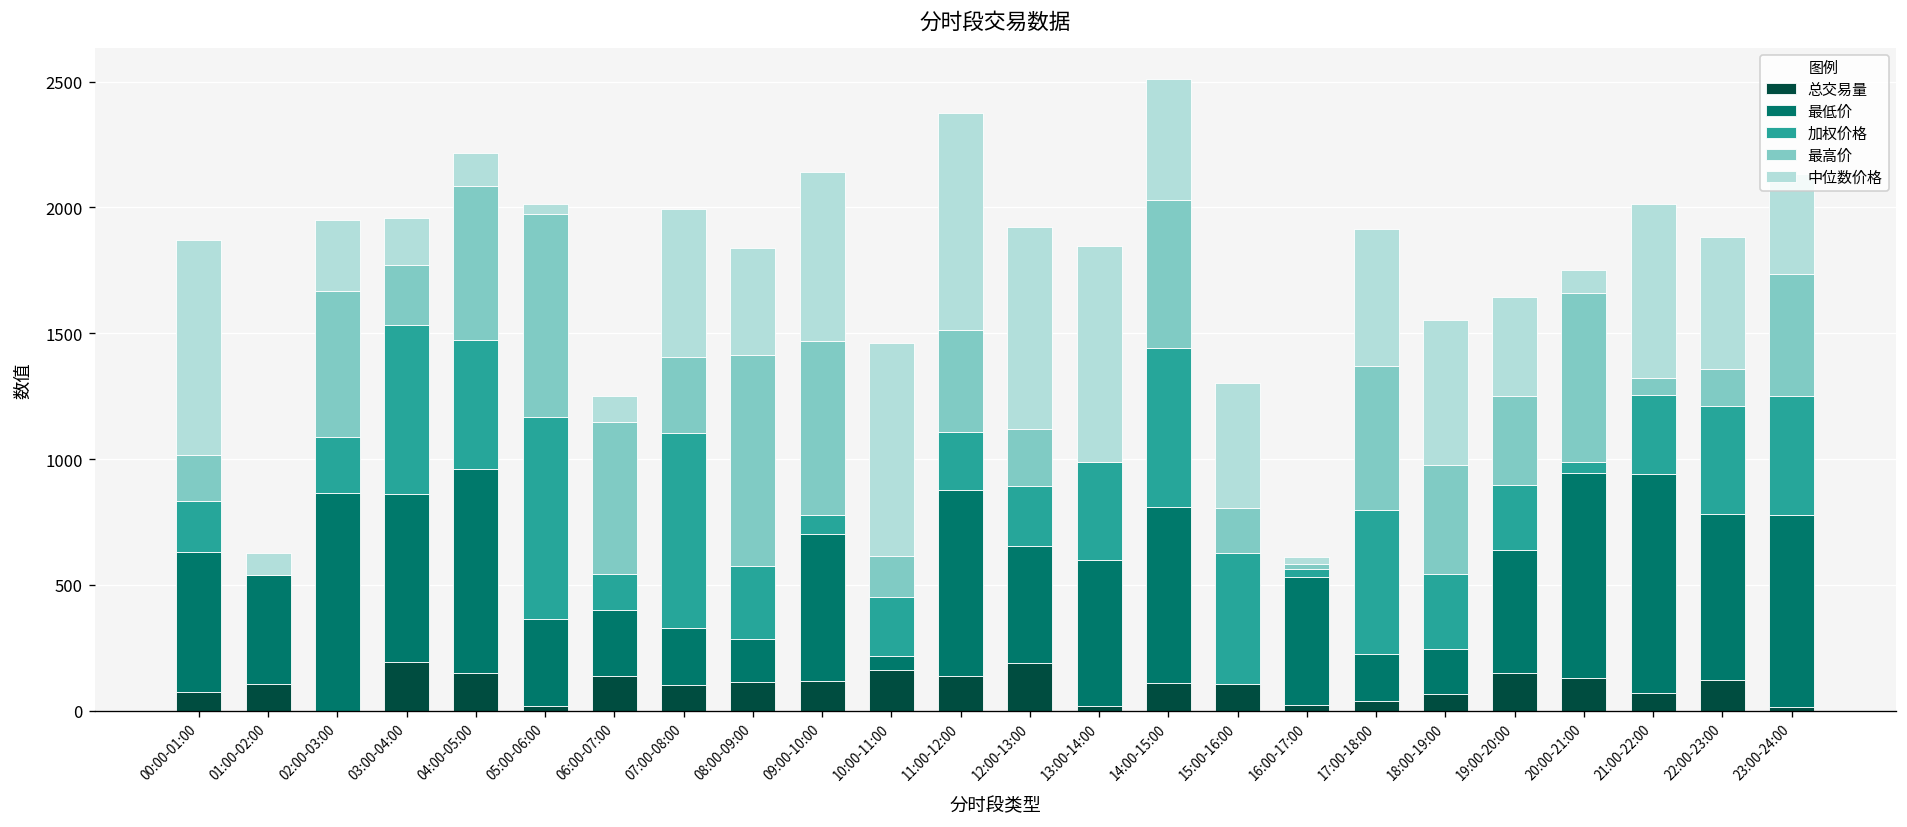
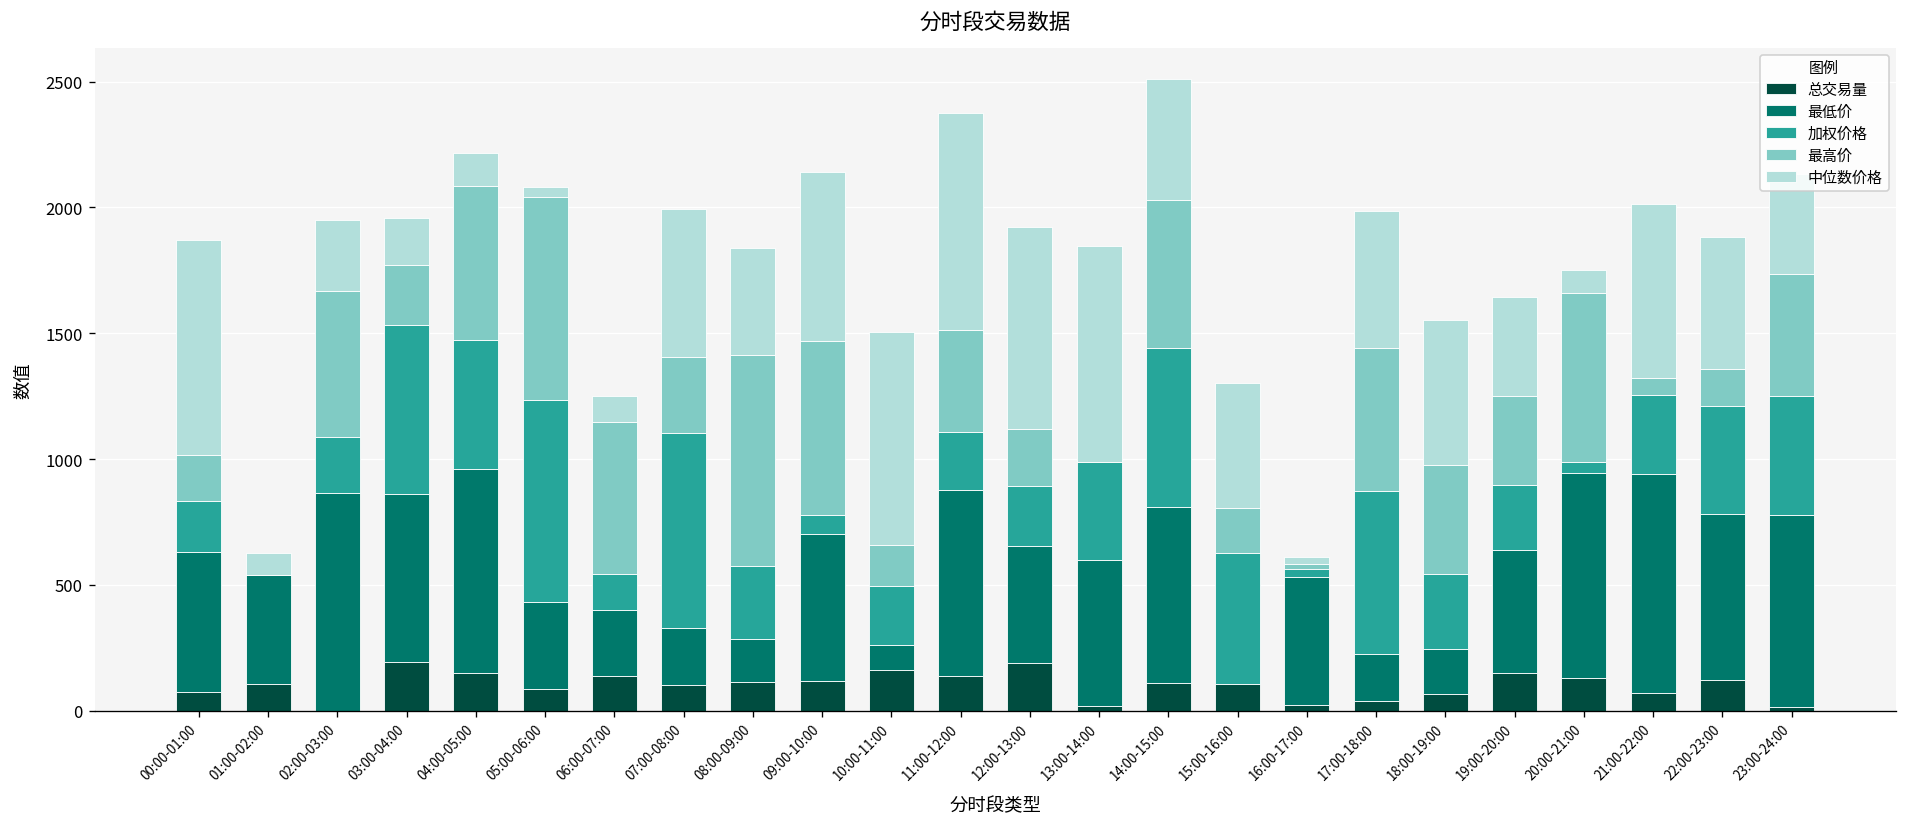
  {
    "总交易量": {
      "00:00-01:00": 70,
      "01:00-02:00": 110,
      "02:00-03:00": 0,
      "03:00-04:00": 190,
      "04:00-05:00": 150,
-     "05:00-06:00": 20,
+     "05:00-06:00": 90,
      "06:00-07:00": 140,
      "07:00-08:00": 100,
      "08:00-09:00": 120,
      "09:00-10:00": 120,
      "10:00-11:00": 160,
      "11:00-12:00": 140,
      "12:00-13:00": 190,
      "13:00-14:00": 20,
      "14:00-15:00": 110,
      "15:00-16:00": 110,
      "16:00-17:00": 20,
      "17:00-18:00": 40,
      "18:00-19:00": 70,
      "19:00-20:00": 150,
      "20:00-21:00": 130,
      "21:00-22:00": 70,
      "22:00-23:00": 120,
      "23:00-24:00": 10
    },
    "最低价": {
      "00:00-01:00": 560,
      "01:00-02:00": 430,
      "02:00-03:00": 860,
      "03:00-04:00": 670,
      "04:00-05:00": 810,
      "05:00-06:00": 350,
      "06:00-07:00": 260,
      "07:00-08:00": 220,
      "08:00-09:00": 170,
      "09:00-10:00": 580,
-     "10:00-11:00": 60,
+     "10:00-11:00": 100,
      "11:00-12:00": 740,
      "12:00-13:00": 470,
      "13:00-14:00": 580,
      "14:00-15:00": 700,
      "15:00-16:00": 0,
      "16:00-17:00": 510,
      "17:00-18:00": 190,
      "18:00-19:00": 180,
      "19:00-20:00": 490,
      "20:00-21:00": 820,
      "21:00-22:00": 870,
      "22:00-23:00": 660,
      "23:00-24:00": 760
    },
    "加权价格": {
      "00:00-01:00": 200,
      "01:00-02:00": 0,
      "02:00-03:00": 220,
      "03:00-04:00": 670,
      "04:00-05:00": 520,
      "05:00-06:00": 800,
      "06:00-07:00": 140,
      "07:00-08:00": 780,
      "08:00-09:00": 290,
      "09:00-10:00": 80,
      "10:00-11:00": 230,
      "11:00-12:00": 230,
      "12:00-13:00": 240,
      "13:00-14:00": 390,
      "14:00-15:00": 630,
      "15:00-16:00": 520,
      "16:00-17:00": 30,
-     "17:00-18:00": 570,
+     "17:00-18:00": 650,
      "18:00-19:00": 290,
      "19:00-20:00": 260,
      "20:00-21:00": 40,
      "21:00-22:00": 310,
      "22:00-23:00": 430,
      "23:00-24:00": 470
    }
  }
